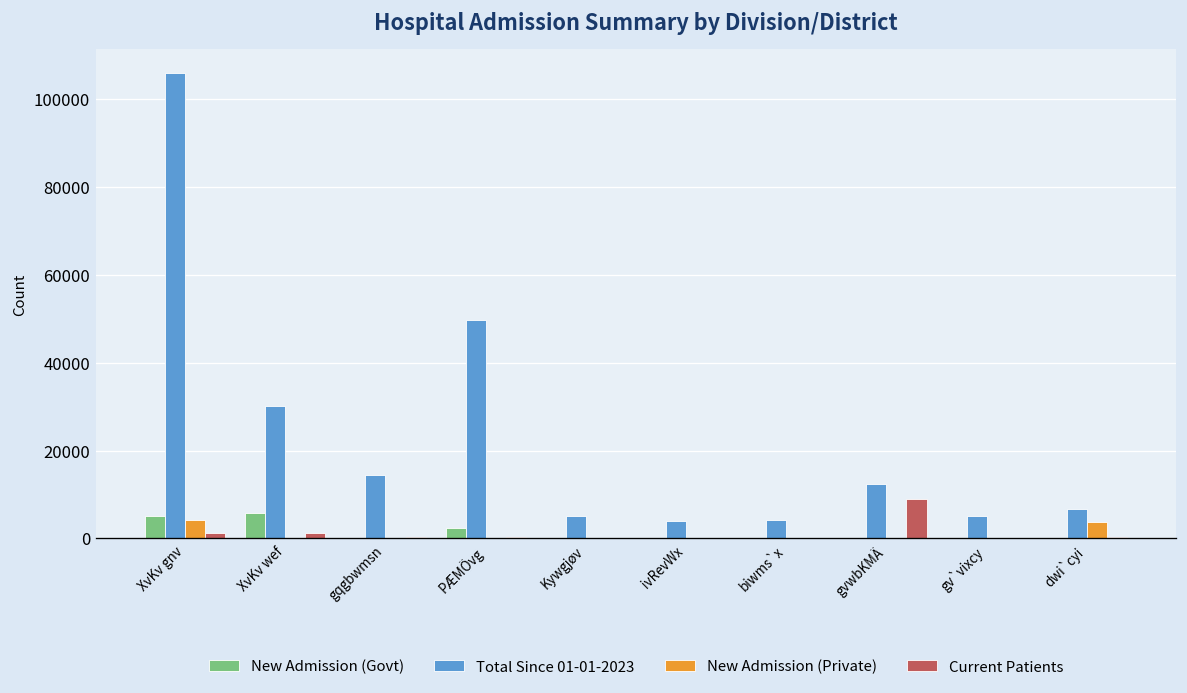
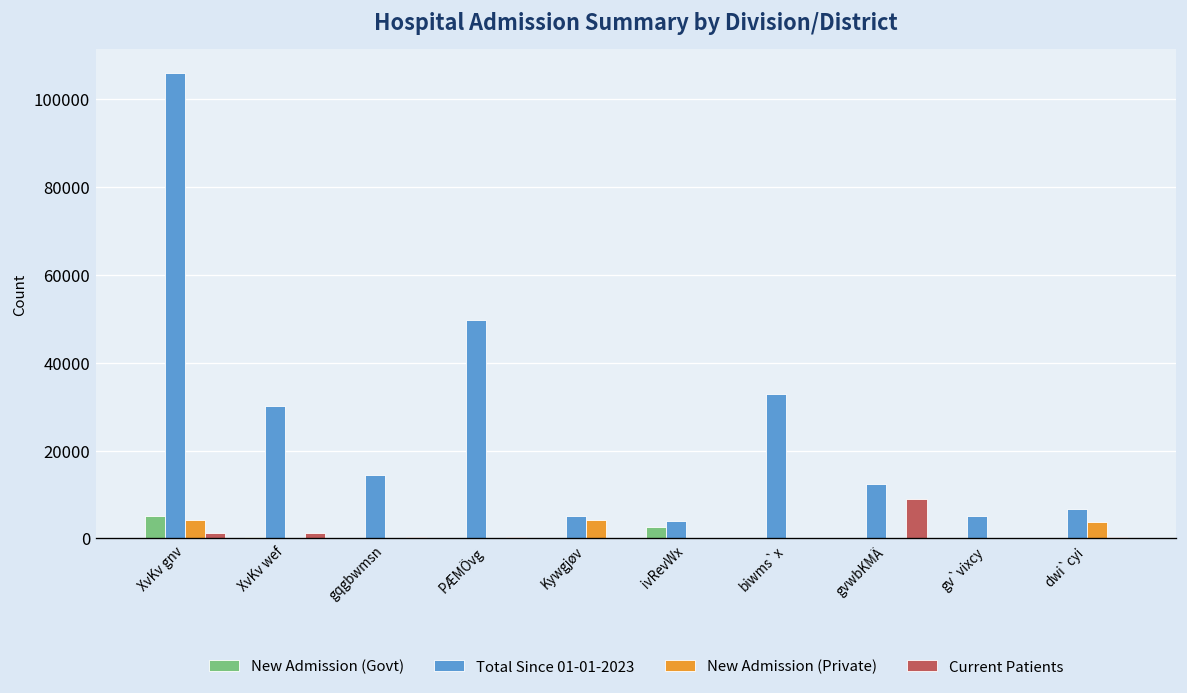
  {
    "New Admission (Govt)": {
      "XvKv gnv": 5000,
-     "XvKv wef": 6000,
-     "PÆMÖvg": 2000,
-     "ivRevWx": 0,
+     "XvKv wef": 0,
+     "PÆMÖvg": 0,
+     "ivRevWx": 3000,
      "dwi`cyi": 0
    },
    "Total Since 01-01-2023": {
      "XvKv gnv": 106000,
      "XvKv wef": 30000,
      "gqgbwmsn": 14000,
      "PÆMÖvg": 50000,
      "Kywgjøv": 5000,
      "ivRevWx": 4000,
-     "biwms`x": 4000,
+     "biwms`x": 33000,
      "gvwbKMÄ": 12000,
      "gv`vixcy": 5000,
      "dwi`cyi": 7000
    },
    "New Admission (Private)": {
      "XvKv gnv": 4000,
      "gqgbwmsn": 0,
-     "Kywgjøv": 0,
+     "Kywgjøv": 4000,
      "ivRevWx": 0,
      "biwms`x": 0,
      "gv`vixcy": 0,
      "dwi`cyi": 4000
    },
    "Current Patients": {
      "XvKv gnv": 1000,
      "XvKv wef": 1000,
      "gvwbKMÄ": 9000
    }
  }
